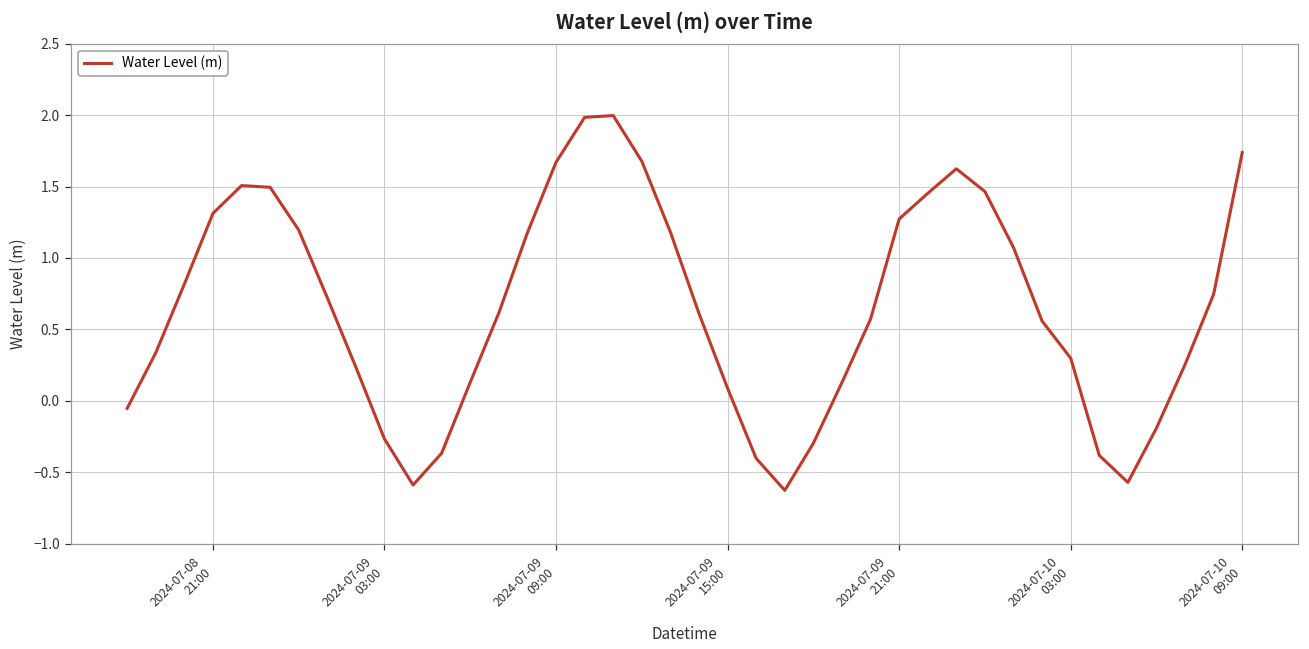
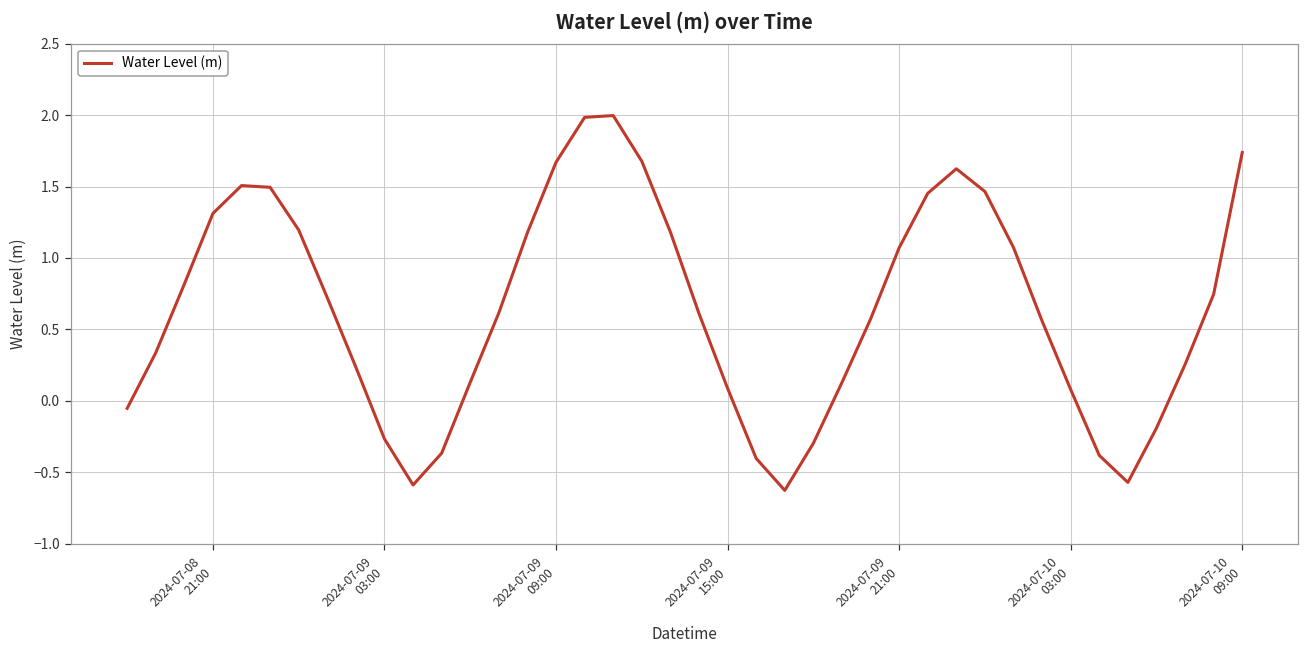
  {
    "2024-07-08 21:00": 1.31,
    "2024-07-09 03:00": -0.27,
    "2024-07-09 09:00": 1.67,
    "2024-07-09 15:00": 0.09,
-   "2024-07-09 21:00": 1.27,
-   "2024-07-10 03:00": 0.30,
+   "2024-07-09 21:00": 1.07,
+   "2024-07-10 03:00": 0.08,
    "2024-07-10 09:00": 1.74
  }
